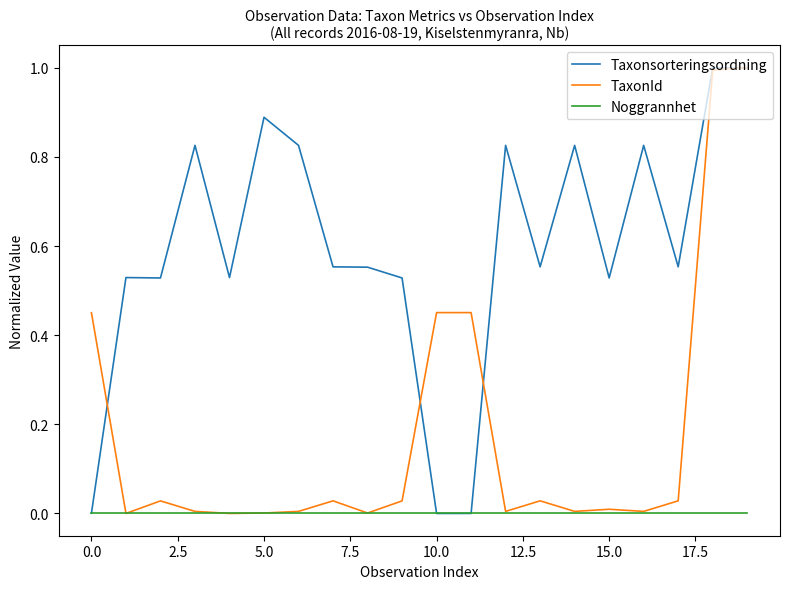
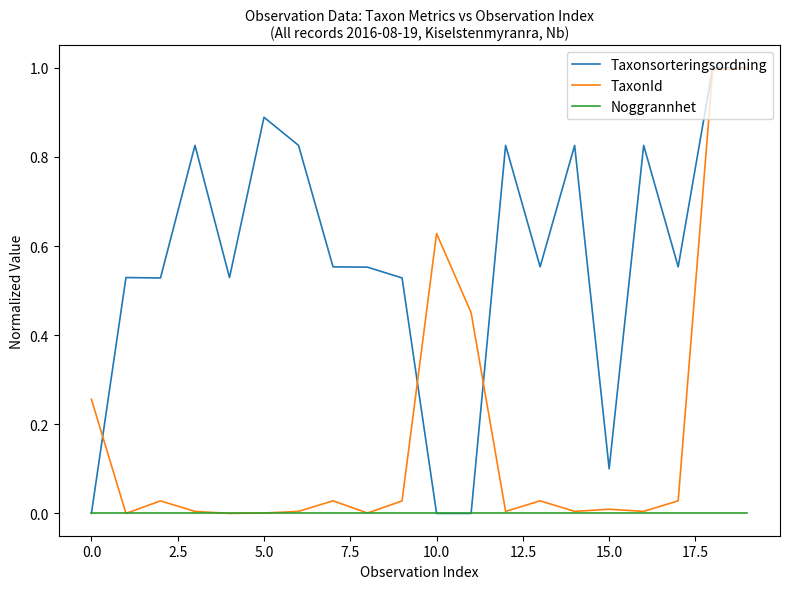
  {
    "Taxonsorteringsordning": {
      "5.0": 0.89,
-     "15.0": 0.53
+     "15.0": 0.10
    },
    "TaxonId": {
-     "0.0": 0.45,
-     "10.0": 0.45,
+     "0.0": 0.26,
+     "10.0": 0.63,
      "15.0": 0.01
    },
    "Noggrannhet": {
      "15.0": 0.00
    }
  }
